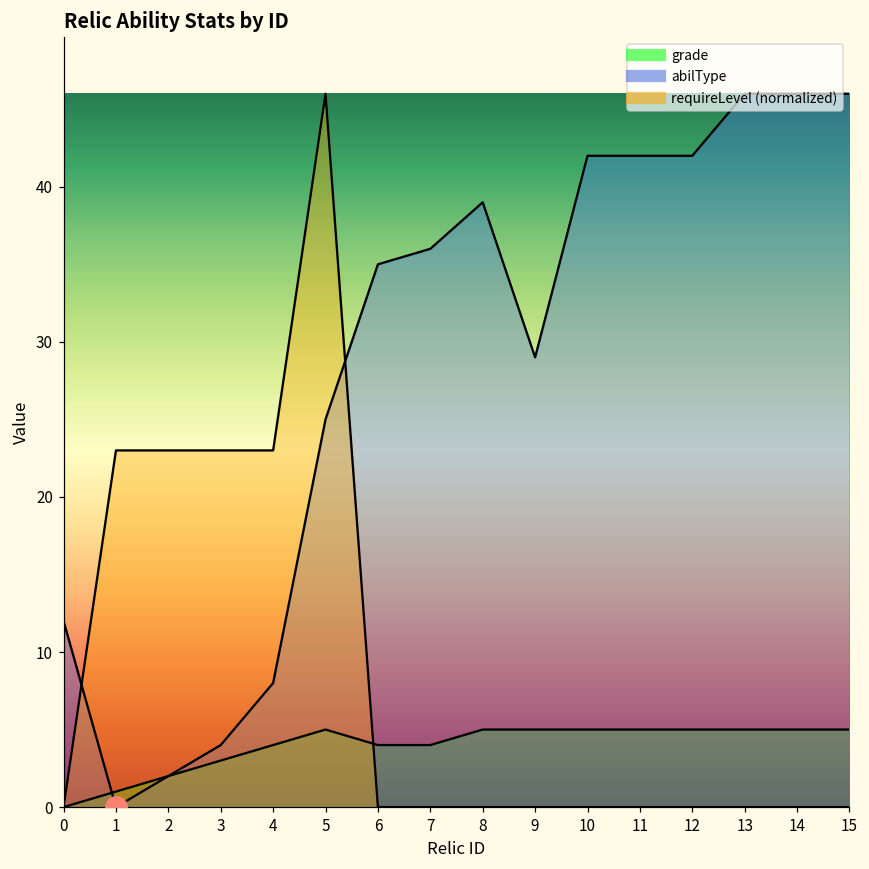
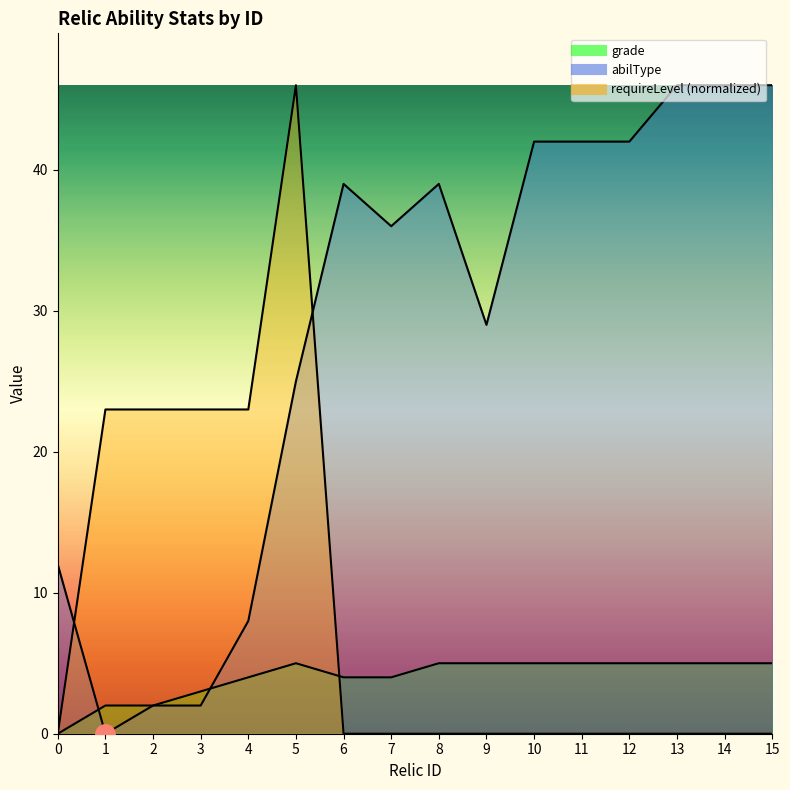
  {
    "grade": {
-     "1": 1,
+     "1": 2,
      "3": 3,
      "4": 4,
      "5": 5,
      "6": 4,
      "7": 4,
      "8": 5,
      "9": 5,
      "10": 5,
      "11": 5,
      "12": 5,
      "13": 5,
      "14": 5,
      "15": 5
    },
    "abilType": {
      "0": 12,
-     "3": 4,
+     "3": 2,
      "4": 8,
      "5": 25,
-     "6": 35,
+     "6": 39,
      "7": 36,
      "8": 39,
      "9": 29,
      "10": 42,
      "11": 42,
      "12": 42,
      "15": 46
    },
    "requireLevel (normalized)": {
      "1": 23,
      "2": 23,
      "3": 23,
      "4": 23,
      "5": 46,
      "6": 0,
      "7": 0,
      "8": 0,
      "9": 0,
      "10": 0,
      "11": 0,
      "12": 0,
      "13": 0,
      "14": 0,
      "15": 0
    }
  }
